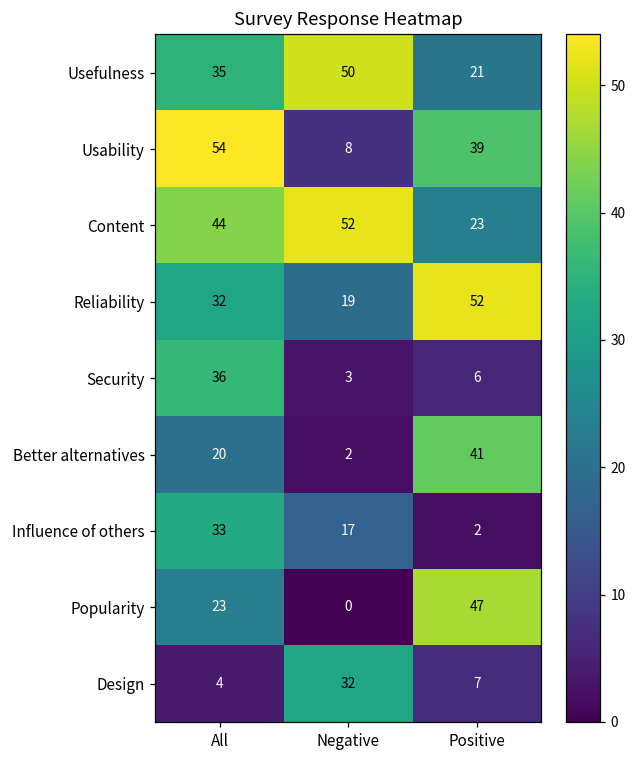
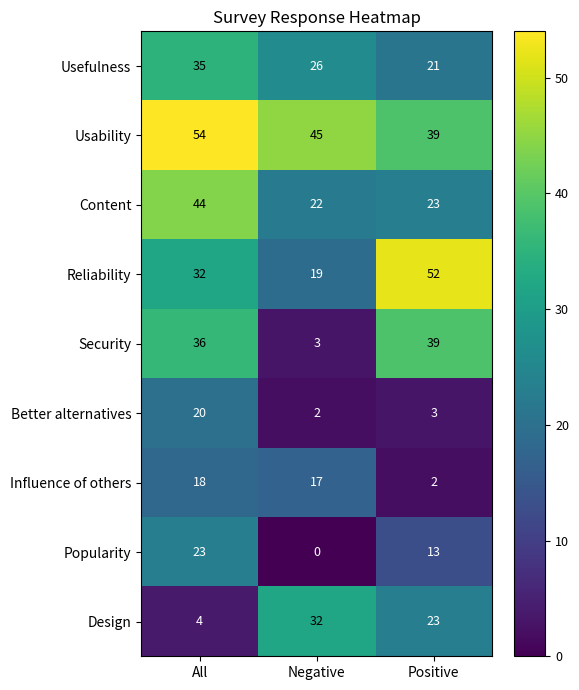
  {
    "Usefulness": {
      "All": 35,
-     "Negative": 50,
+     "Negative": 26,
      "Positive": 21
    },
    "Usability": {
      "All": 54,
-     "Negative": 8,
+     "Negative": 45,
      "Positive": 39
    },
    "Content": {
      "All": 44,
-     "Negative": 52,
+     "Negative": 22,
      "Positive": 23
    },
    "Reliability": {
      "All": 32,
      "Negative": 19,
      "Positive": 52
    },
    "Security": {
      "All": 36,
      "Negative": 3,
-     "Positive": 6
+     "Positive": 39
    },
    "Better alternatives": {
      "All": 20,
      "Negative": 2,
-     "Positive": 41
+     "Positive": 3
    },
    "Influence of others": {
-     "All": 33,
+     "All": 18,
      "Negative": 17,
      "Positive": 2
    },
    "Popularity": {
      "All": 23,
      "Negative": 0,
-     "Positive": 47
+     "Positive": 13
    },
    "Design": {
      "All": 4,
      "Negative": 32,
-     "Positive": 7
+     "Positive": 23
    }
  }
